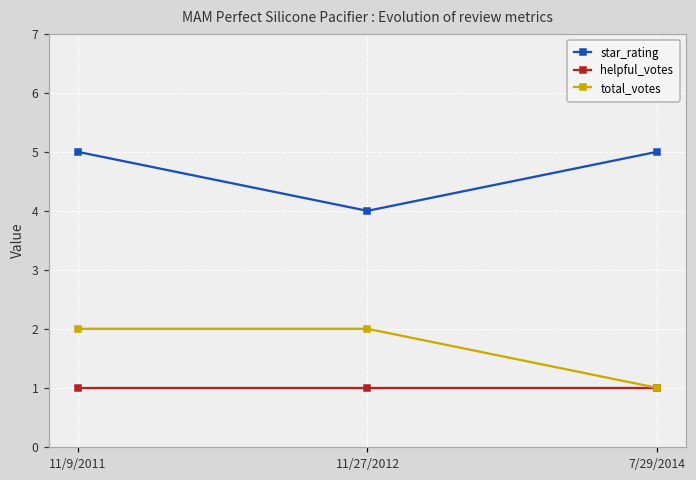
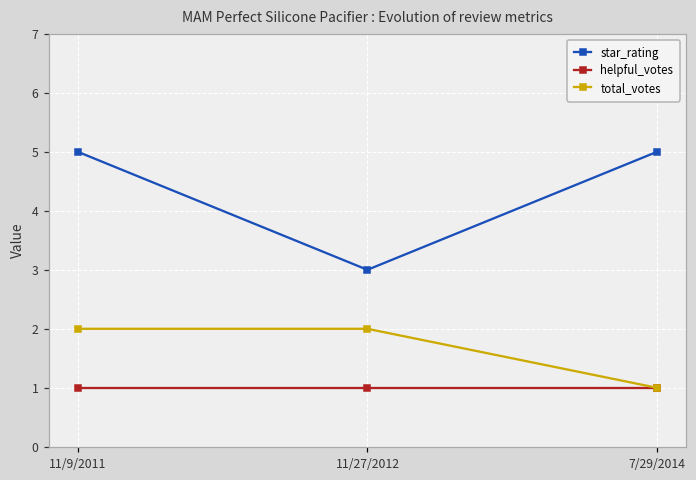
  {
    "star_rating": {
      "11/9/2011": 5,
-     "11/27/2012": 4,
+     "11/27/2012": 3,
      "7/29/2014": 5
    },
    "helpful_votes": {
      "11/9/2011": 1,
      "11/27/2012": 1
    },
    "total_votes": {
      "11/9/2011": 2,
      "11/27/2012": 2
    }
  }
